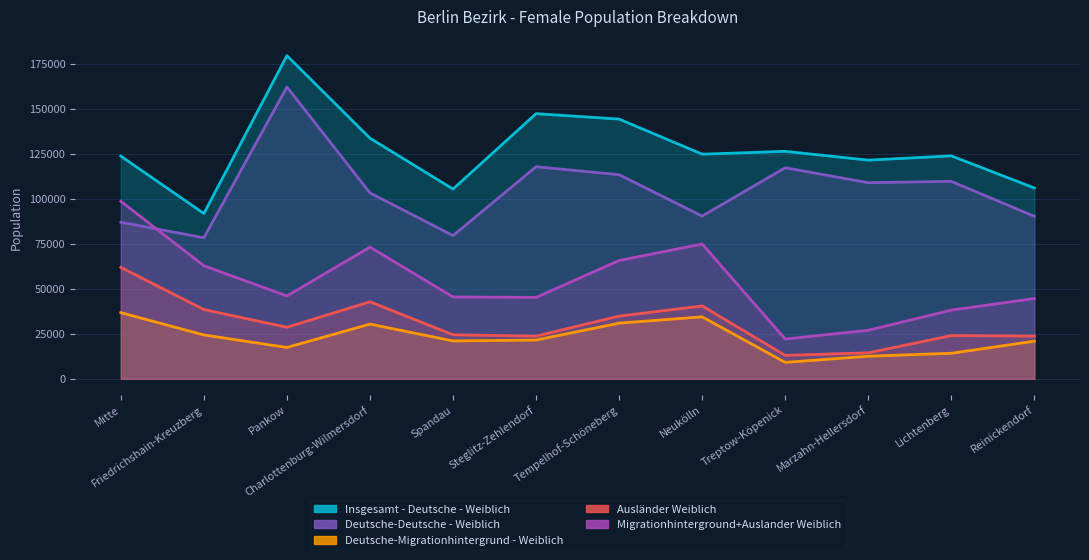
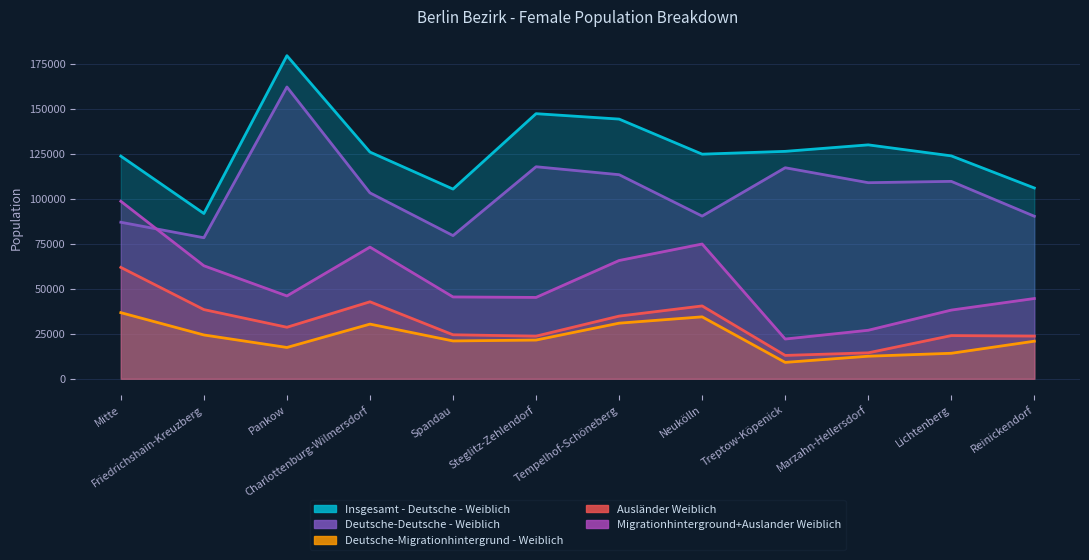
  {
    "Insgesamt - Deutsche - Weiblich": {
      "Mitte": 124000,
      "Friedrichshain-Kreuzberg": 92000,
      "Pankow": 180000,
-     "Charlottenburg-Wilmersdorf": 134000,
+     "Charlottenburg-Wilmersdorf": 126000,
      "Spandau": 106000,
      "Steglitz-Zehlendorf": 147000,
      "Tempelhof-Schöneberg": 144000,
      "Neukölln": 125000,
      "Treptow-Köpenick": 127000,
-     "Marzahn-Hellersdorf": 122000,
+     "Marzahn-Hellersdorf": 130000,
      "Lichtenberg": 124000,
      "Reinickendorf": 106000
    }
  }
